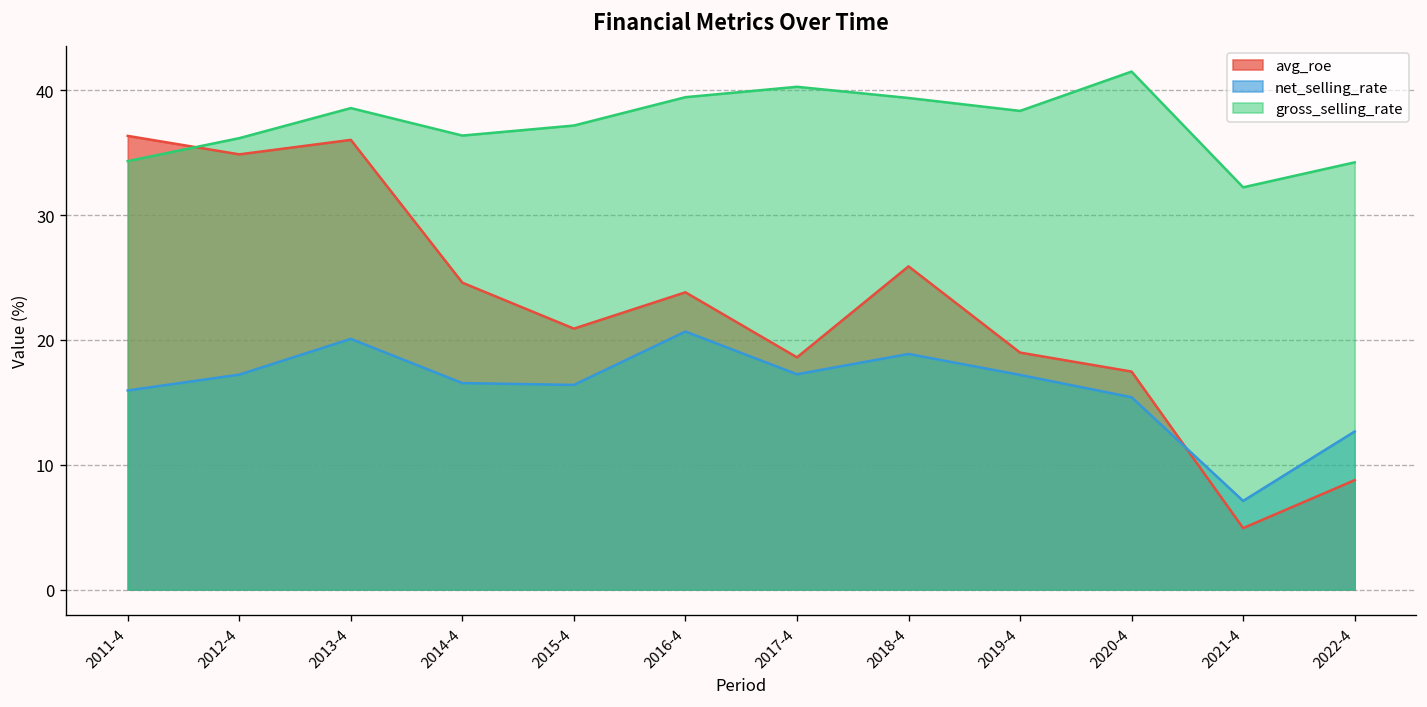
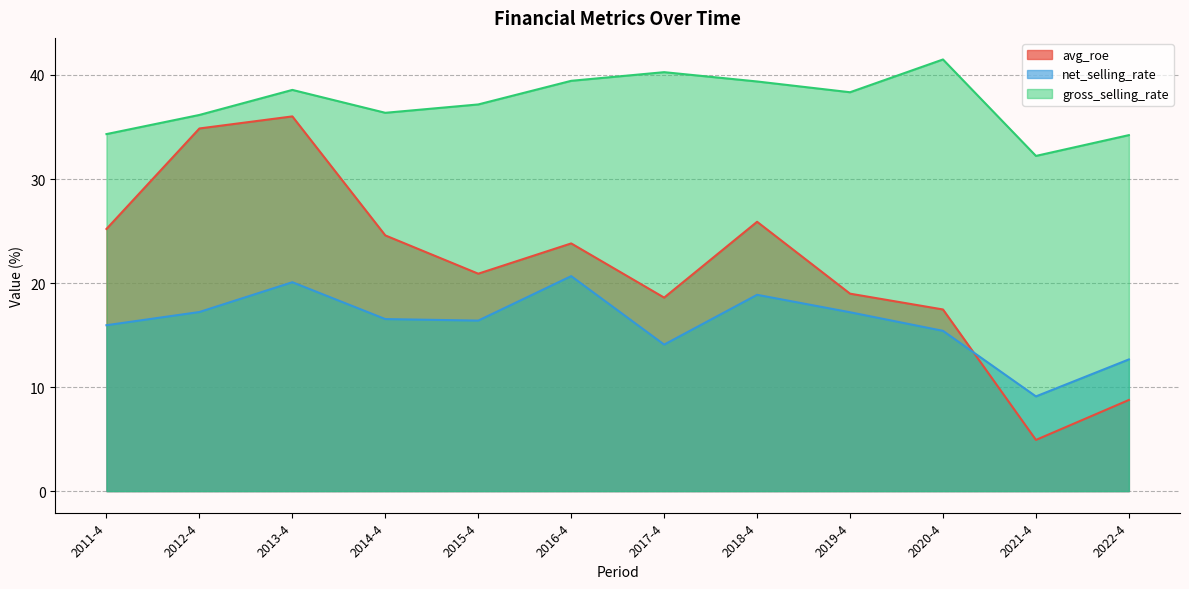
  {
    "avg_roe": {
-     "2011-4": 36.3,
+     "2011-4": 25.2,
      "2012-4": 34.9,
      "2013-4": 36.0,
      "2014-4": 24.6,
      "2015-4": 20.9,
      "2016-4": 23.8,
      "2017-4": 18.6,
      "2018-4": 25.9,
      "2019-4": 19.0,
      "2020-4": 17.5,
      "2021-4": 4.9,
      "2022-4": 8.8
    },
    "net_selling_rate": {
      "2011-4": 15.9,
      "2012-4": 17.2,
      "2013-4": 20.1,
      "2014-4": 16.5,
      "2015-4": 16.4,
      "2016-4": 20.7,
-     "2017-4": 17.2,
+     "2017-4": 14.1,
      "2018-4": 18.9,
      "2019-4": 17.2,
      "2020-4": 15.4,
-     "2021-4": 7.1,
+     "2021-4": 9.1,
      "2022-4": 12.7
    },
    "gross_selling_rate": {
      "2011-4": 34.3,
      "2012-4": 36.2,
      "2013-4": 38.6,
      "2014-4": 36.4,
      "2015-4": 37.2,
      "2016-4": 39.4,
      "2017-4": 40.3,
      "2018-4": 39.4,
      "2019-4": 38.3,
      "2020-4": 41.5,
      "2021-4": 32.2,
      "2022-4": 34.2
    }
  }
